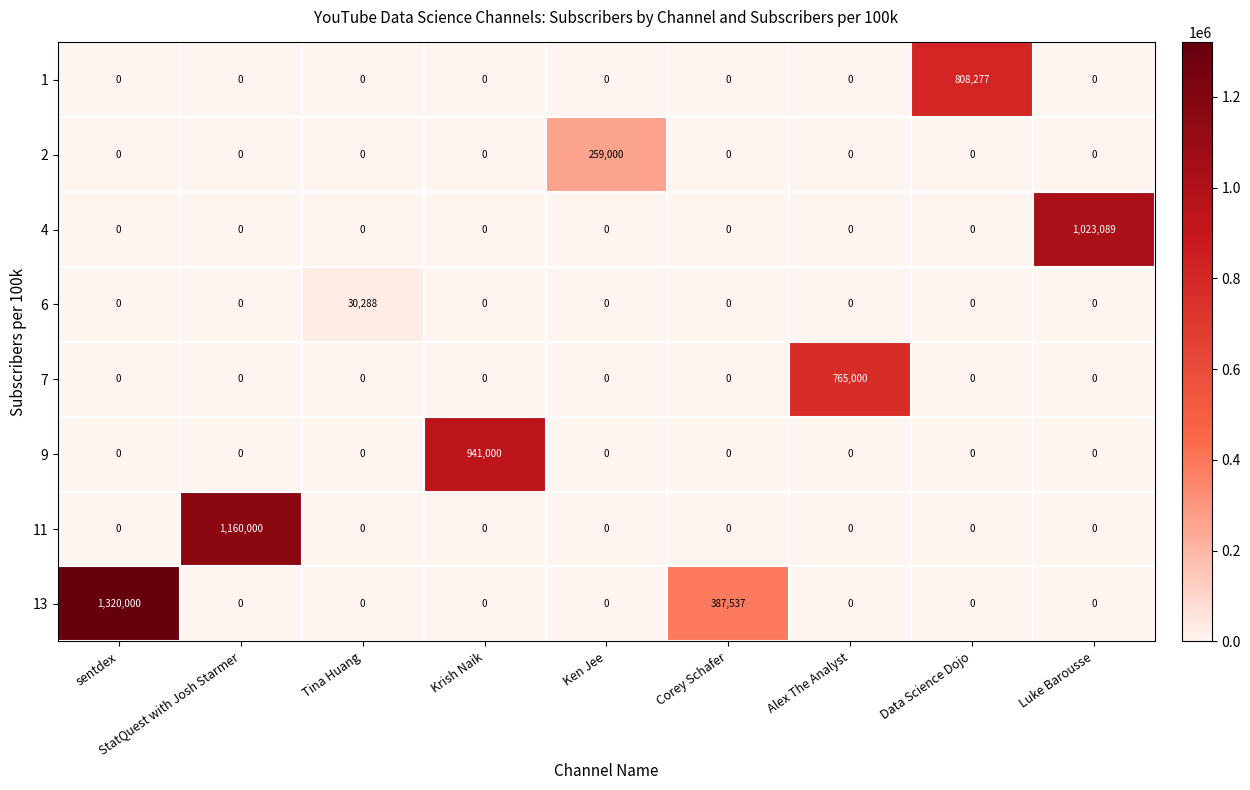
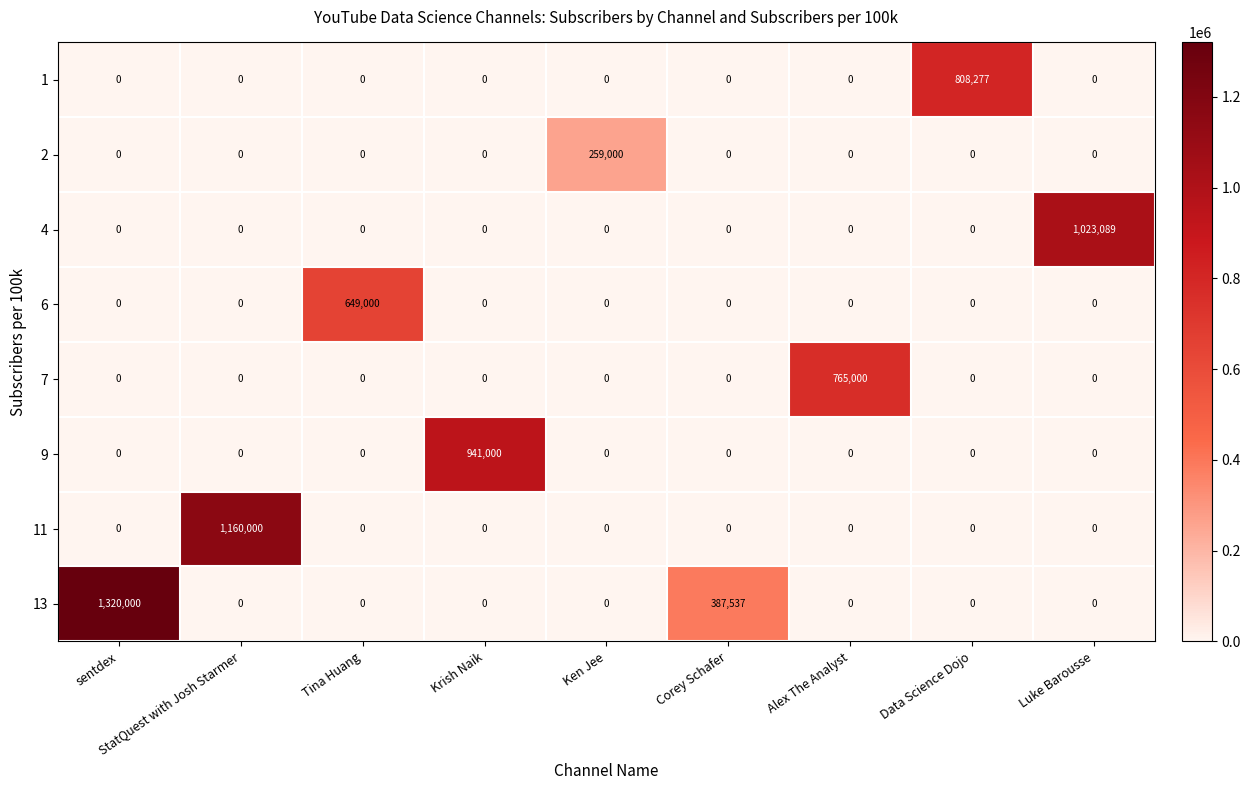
  {
    "1": {
      "sentdex": "0",
      "StatQuest with Josh Starmer": "0",
      "Tina Huang": "0",
      "Krish Naik": "0",
      "Ken Jee": "0",
      "Corey Schafer": "0",
      "Alex The Analyst": "0",
      "Data Science Dojo": "808,277",
      "Luke Barousse": "0"
    },
    "2": {
      "sentdex": "0",
      "StatQuest with Josh Starmer": "0",
      "Tina Huang": "0",
      "Krish Naik": "0",
      "Ken Jee": "259,000",
      "Corey Schafer": "0",
      "Alex The Analyst": "0",
      "Data Science Dojo": "0",
      "Luke Barousse": "0"
    },
    "4": {
      "sentdex": "0",
      "StatQuest with Josh Starmer": "0",
      "Tina Huang": "0",
      "Krish Naik": "0",
      "Ken Jee": "0",
      "Corey Schafer": "0",
      "Alex The Analyst": "0",
      "Data Science Dojo": "0",
      "Luke Barousse": "1,023,089"
    },
    "6": {
      "sentdex": "0",
      "StatQuest with Josh Starmer": "0",
-     "Tina Huang": "30,288",
+     "Tina Huang": "649,000",
      "Krish Naik": "0",
      "Ken Jee": "0",
      "Corey Schafer": "0",
      "Alex The Analyst": "0",
      "Data Science Dojo": "0",
      "Luke Barousse": "0"
    },
    "7": {
      "sentdex": "0",
      "StatQuest with Josh Starmer": "0",
      "Tina Huang": "0",
      "Krish Naik": "0",
      "Ken Jee": "0",
      "Corey Schafer": "0",
      "Alex The Analyst": "765,000",
      "Data Science Dojo": "0",
      "Luke Barousse": "0"
    },
    "9": {
      "sentdex": "0",
      "StatQuest with Josh Starmer": "0",
      "Tina Huang": "0",
      "Krish Naik": "941,000",
      "Ken Jee": "0",
      "Corey Schafer": "0",
      "Alex The Analyst": "0",
      "Data Science Dojo": "0",
      "Luke Barousse": "0"
    },
    "11": {
      "sentdex": "0",
      "StatQuest with Josh Starmer": "1,160,000",
      "Tina Huang": "0",
      "Krish Naik": "0",
      "Ken Jee": "0",
      "Corey Schafer": "0",
      "Alex The Analyst": "0",
      "Data Science Dojo": "0",
      "Luke Barousse": "0"
    },
    "13": {
      "sentdex": "1,320,000",
      "StatQuest with Josh Starmer": "0",
      "Tina Huang": "0",
      "Krish Naik": "0",
      "Ken Jee": "0",
      "Corey Schafer": "387,537",
      "Alex The Analyst": "0",
      "Data Science Dojo": "0",
      "Luke Barousse": "0"
    }
  }
